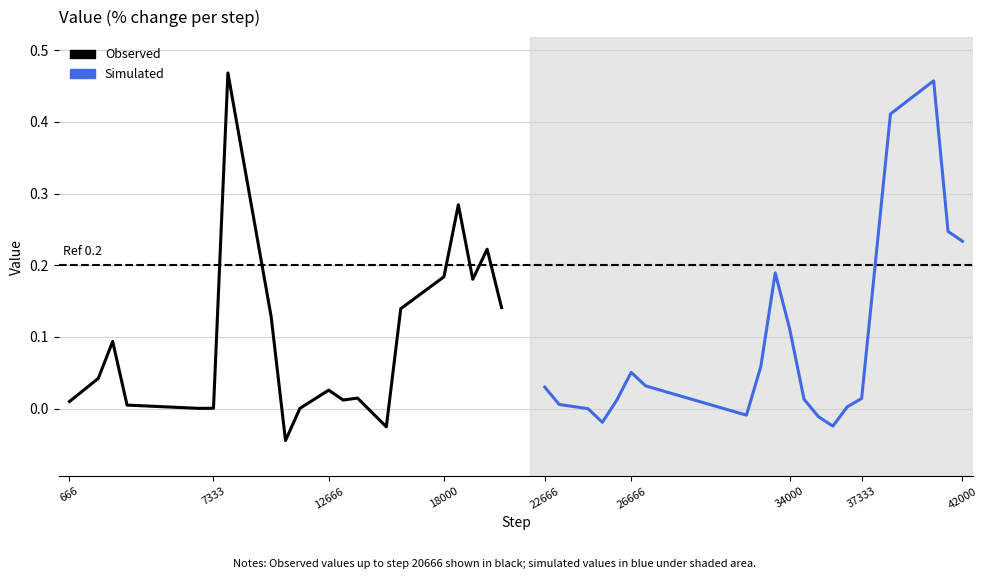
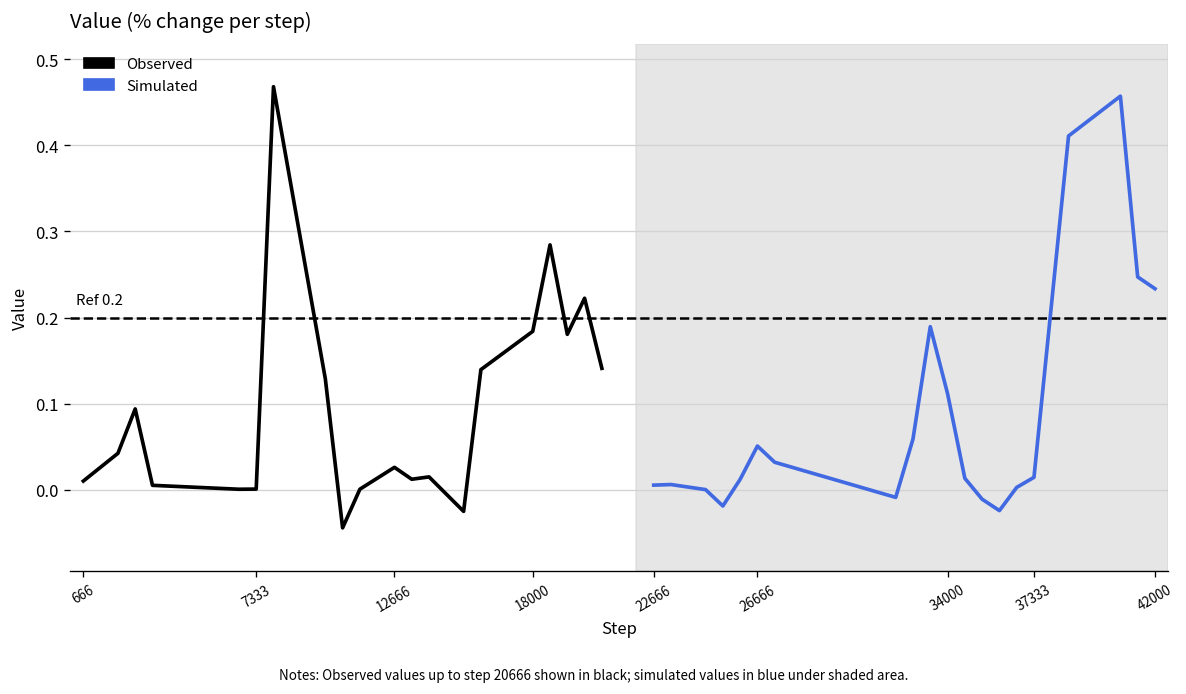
  {
    "Observed": {
      "666": 0.01,
      "7333": 0.00,
      "12666": 0.03,
      "18000": 0.18
    },
    "Simulated": {
-     "22666": 0.03,
+     "22666": 0.01,
      "26666": 0.05,
      "34000": 0.11,
      "37333": 0.01,
      "42000": 0.23
    }
  }
